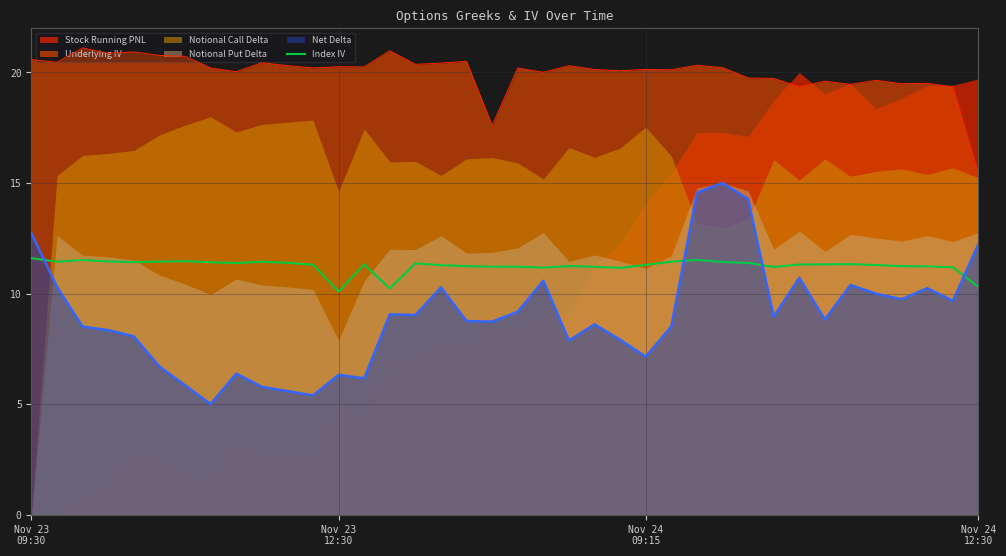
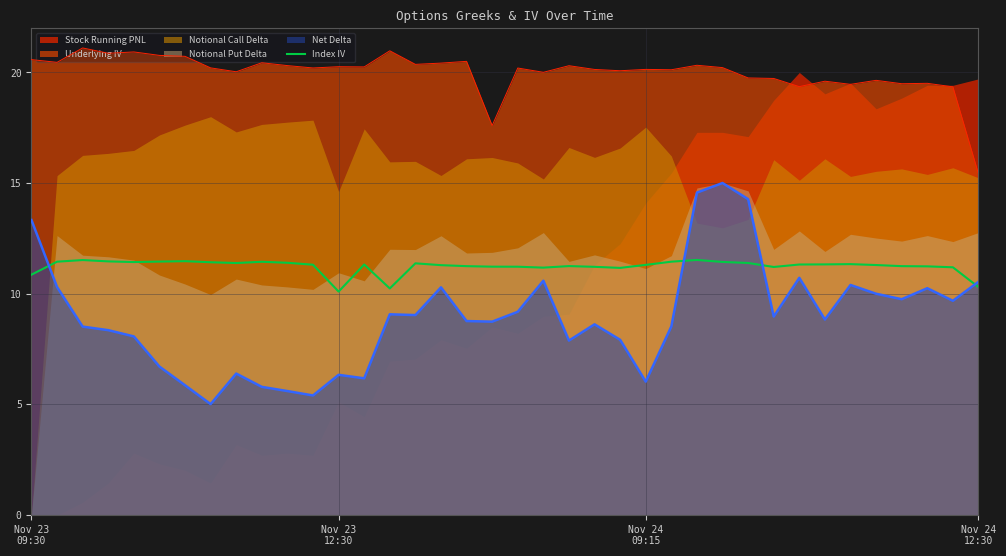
  {
    "Index IV": {
-     "Nov 23 09:30": 11.6,
+     "Nov 23 09:30": 10.9,
      "Nov 23 12:30": 10.1,
      "Nov 24 09:15": 11.3,
      "Nov 24 12:30": 10.3
    },
    "Net Delta": {
-     "Nov 23 09:30": 12.7,
+     "Nov 23 09:30": 13.3,
      "Nov 23 12:30": 6.3,
-     "Nov 24 09:15": 7.1,
-     "Nov 24 12:30": 12.2
+     "Nov 24 09:15": 6.0,
+     "Nov 24 12:30": 10.5
    },
    "Notional Call Delta": {
      "Nov 23 12:30": 14.6,
      "Nov 24 09:15": 17.5,
      "Nov 24 12:30": 15.2
    },
    "Notional Put Delta": {
-     "Nov 23 12:30": 7.9,
+     "Nov 23 12:30": 10.9,
      "Nov 24 09:15": 11.1,
      "Nov 24 12:30": 12.8
    }
  }
